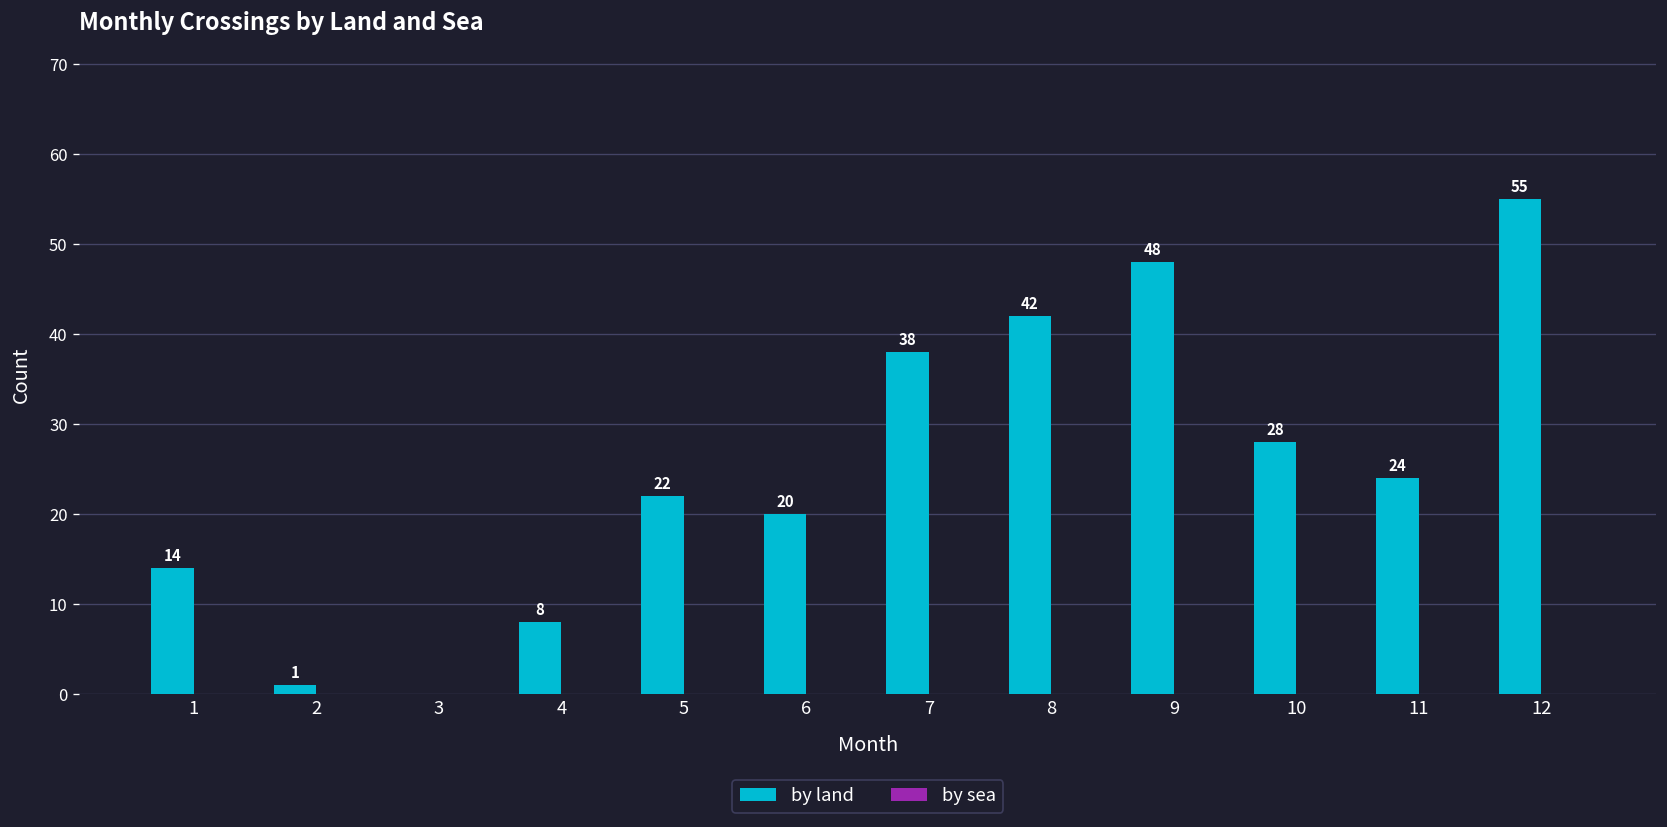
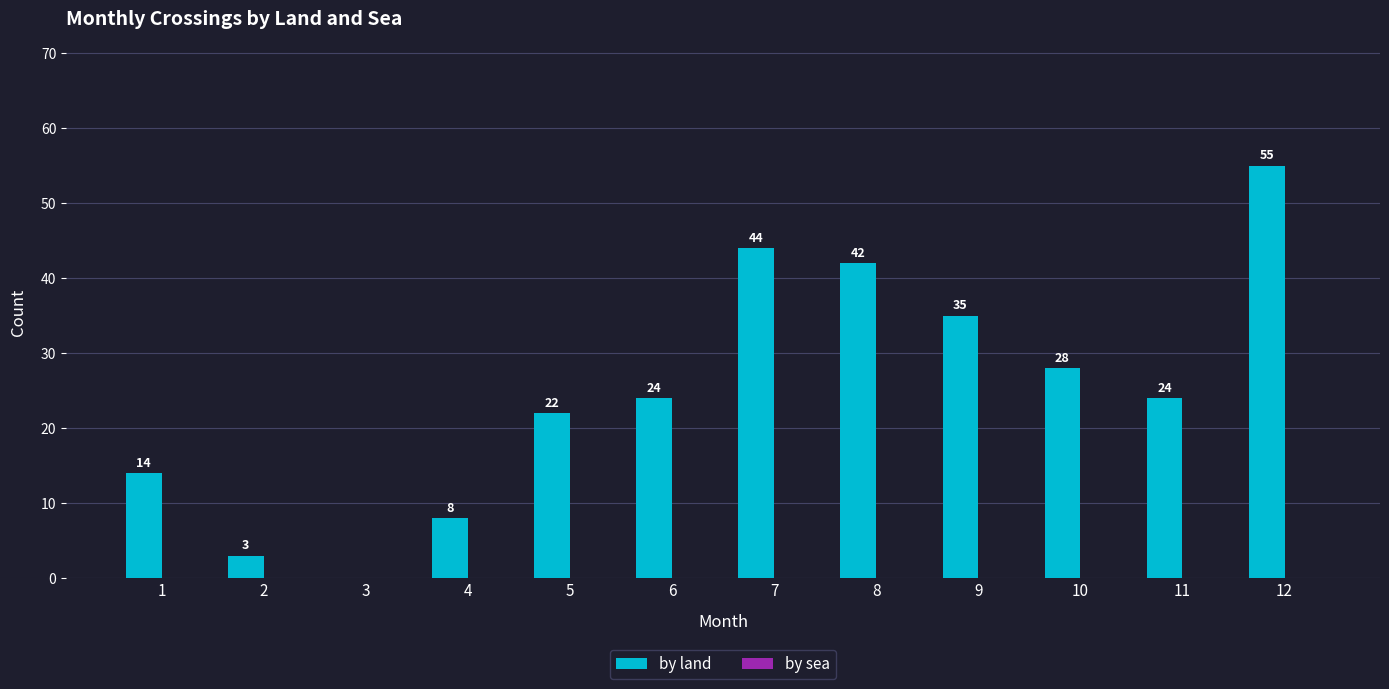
  {
    "by land": {
      "1": 14,
-     "2": 1,
+     "2": 3,
      "4": 8,
      "5": 22,
-     "6": 20,
-     "7": 38,
+     "6": 24,
+     "7": 44,
      "8": 42,
-     "9": 48,
+     "9": 35,
      "10": 28,
      "11": 24,
      "12": 55
    },
    "by sea": {
      "1": 0,
      "2": 0,
      "3": 0,
      "4": 0,
      "5": 0,
      "6": 0,
      "7": 0,
      "8": 0,
      "9": 0,
      "10": 0,
      "11": 0,
      "12": 0
    }
  }
